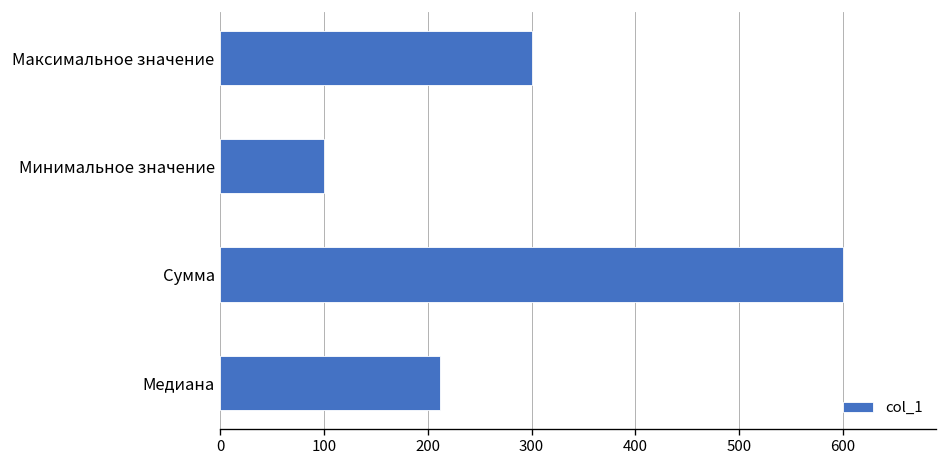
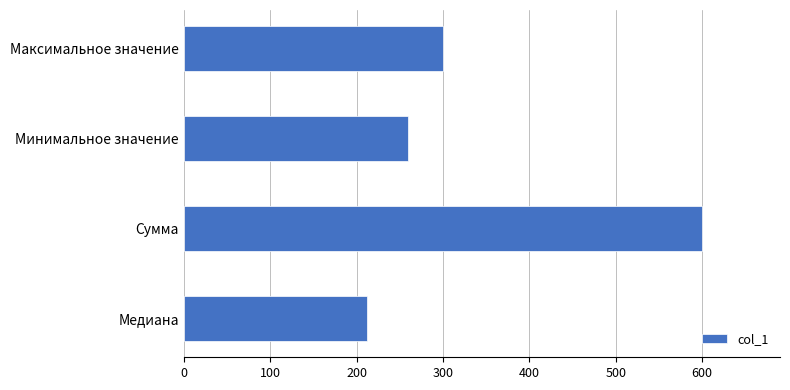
  {
    "Максимальное значение": 300,
-   "Минимальное значение": 100,
+   "Минимальное значение": 260,
    "Сумма": 600,
    "Медиана": 210
  }
